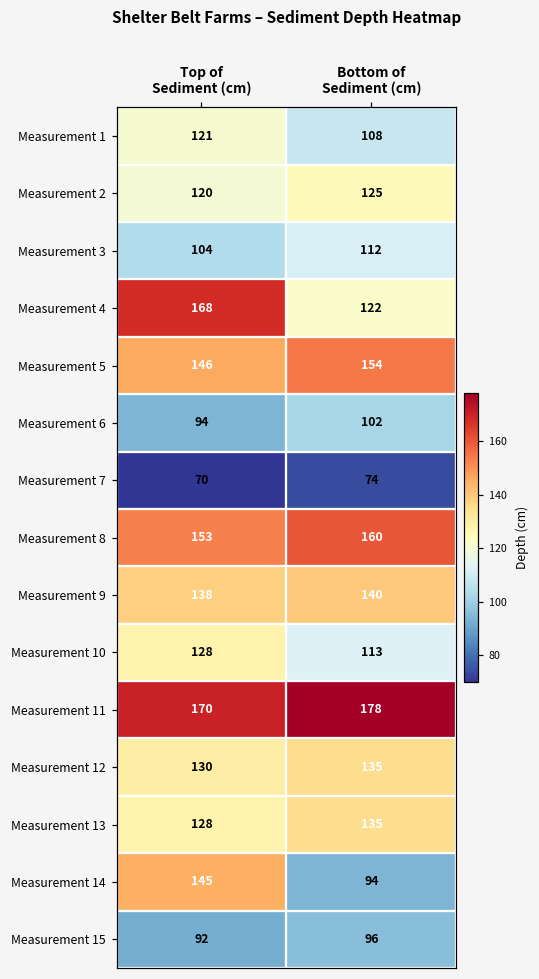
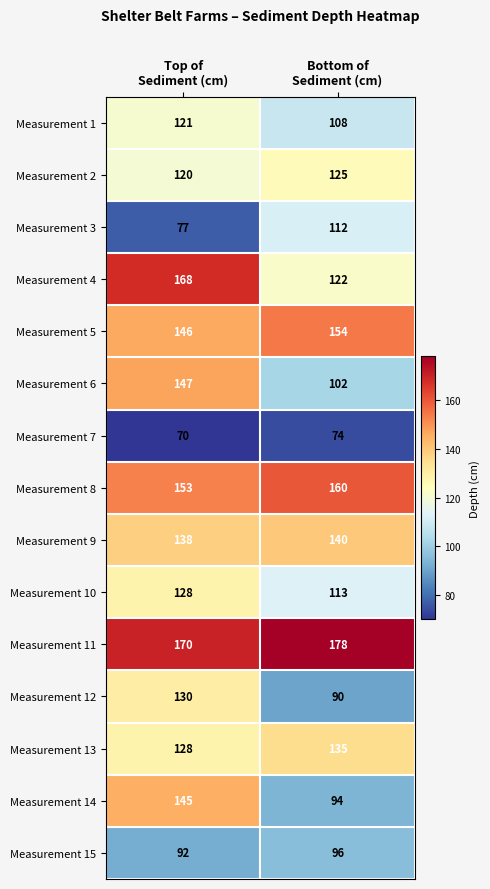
  {
    "Measurement 1": {
      "Top of Sediment (cm)": 121,
      "Bottom of Sediment (cm)": 108
    },
    "Measurement 2": {
      "Top of Sediment (cm)": 120,
      "Bottom of Sediment (cm)": 125
    },
    "Measurement 3": {
-     "Top of Sediment (cm)": 104,
+     "Top of Sediment (cm)": 77,
      "Bottom of Sediment (cm)": 112
    },
    "Measurement 4": {
      "Top of Sediment (cm)": 168,
      "Bottom of Sediment (cm)": 122
    },
    "Measurement 5": {
      "Top of Sediment (cm)": 146,
      "Bottom of Sediment (cm)": 154
    },
    "Measurement 6": {
-     "Top of Sediment (cm)": 94,
+     "Top of Sediment (cm)": 147,
      "Bottom of Sediment (cm)": 102
    },
    "Measurement 7": {
      "Top of Sediment (cm)": 70,
      "Bottom of Sediment (cm)": 74
    },
    "Measurement 8": {
      "Top of Sediment (cm)": 153,
      "Bottom of Sediment (cm)": 160
    },
    "Measurement 9": {
      "Top of Sediment (cm)": 138,
      "Bottom of Sediment (cm)": 140
    },
    "Measurement 10": {
      "Top of Sediment (cm)": 128,
      "Bottom of Sediment (cm)": 113
    },
    "Measurement 11": {
      "Top of Sediment (cm)": 170,
      "Bottom of Sediment (cm)": 178
    },
    "Measurement 12": {
      "Top of Sediment (cm)": 130,
-     "Bottom of Sediment (cm)": 135
+     "Bottom of Sediment (cm)": 90
    },
    "Measurement 13": {
      "Top of Sediment (cm)": 128,
      "Bottom of Sediment (cm)": 135
    },
    "Measurement 14": {
      "Top of Sediment (cm)": 145,
      "Bottom of Sediment (cm)": 94
    },
    "Measurement 15": {
      "Top of Sediment (cm)": 92,
      "Bottom of Sediment (cm)": 96
    }
  }
